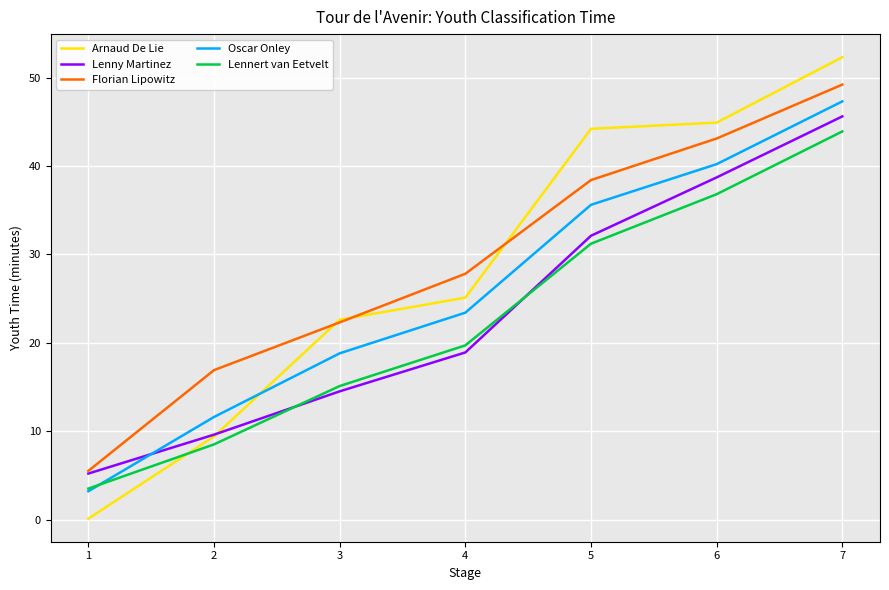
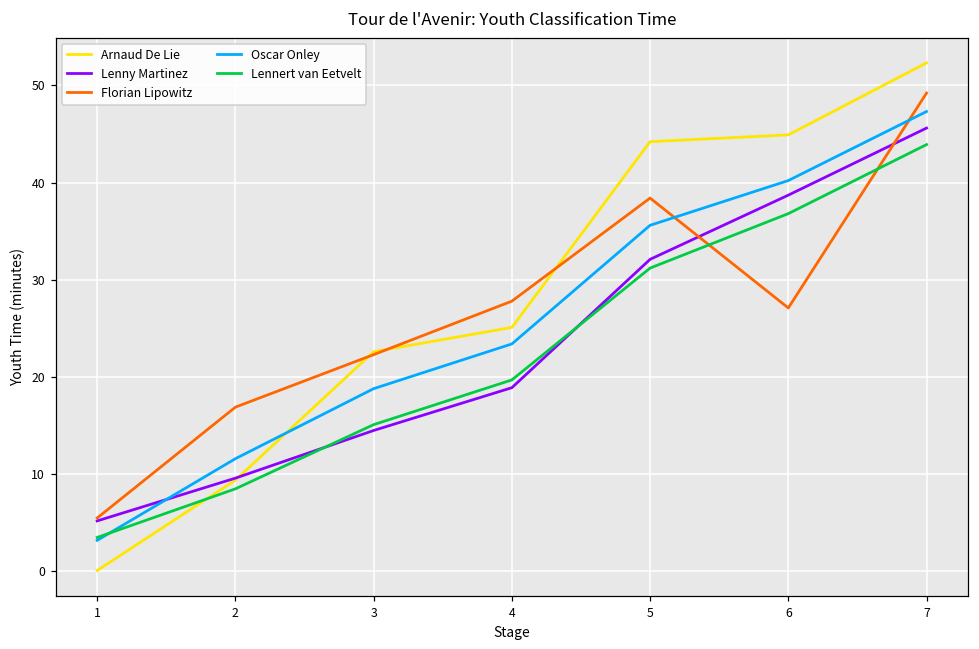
  {
    "Arnaud De Lie": {
      "1": 0,
      "3": 23,
      "4": 25,
      "5": 44,
      "6": 45,
      "7": 52
    },
    "Lenny Martinez": {
      "1": 5,
      "3": 15,
      "4": 19,
      "5": 32,
      "6": 39,
      "7": 46
    },
    "Florian Lipowitz": {
      "1": 6,
      "2": 17,
      "3": 22,
      "4": 28,
      "5": 38,
-     "6": 43,
+     "6": 27,
      "7": 49
    },
    "Oscar Onley": {
      "1": 3,
      "2": 12,
      "3": 19,
      "4": 23,
      "5": 36,
      "6": 40,
      "7": 47
    },
    "Lennert van Eetvelt": {
      "1": 4,
      "2": 9,
      "3": 15,
      "4": 20,
      "5": 31,
      "6": 37,
      "7": 44
    }
  }
